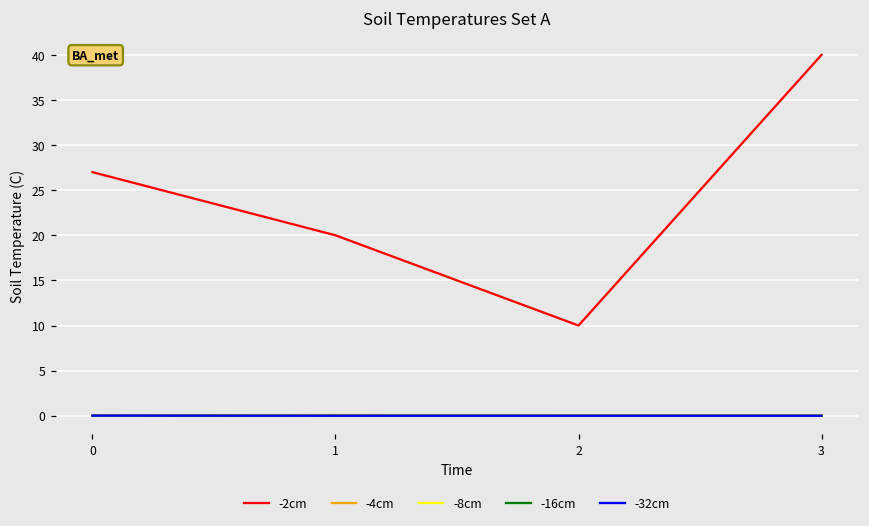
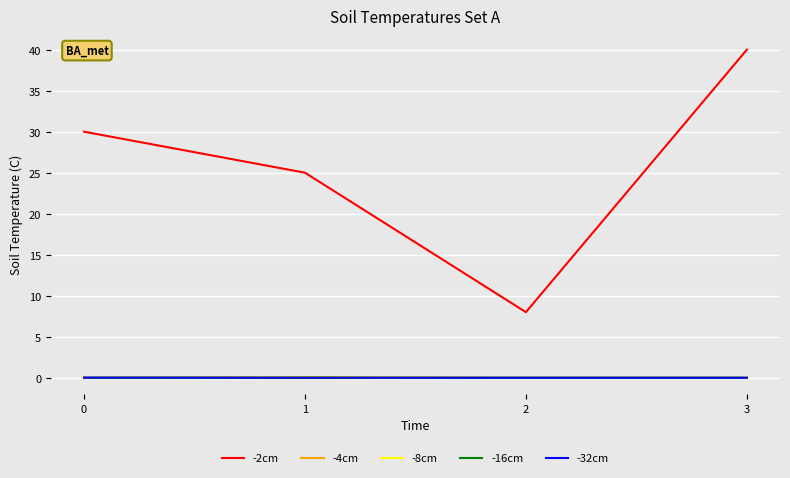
  {
    "-2cm": {
-     "0": 27,
-     "1": 20,
-     "2": 10,
+     "0": 30,
+     "1": 25,
+     "2": 8,
      "3": 40
    }
  }
